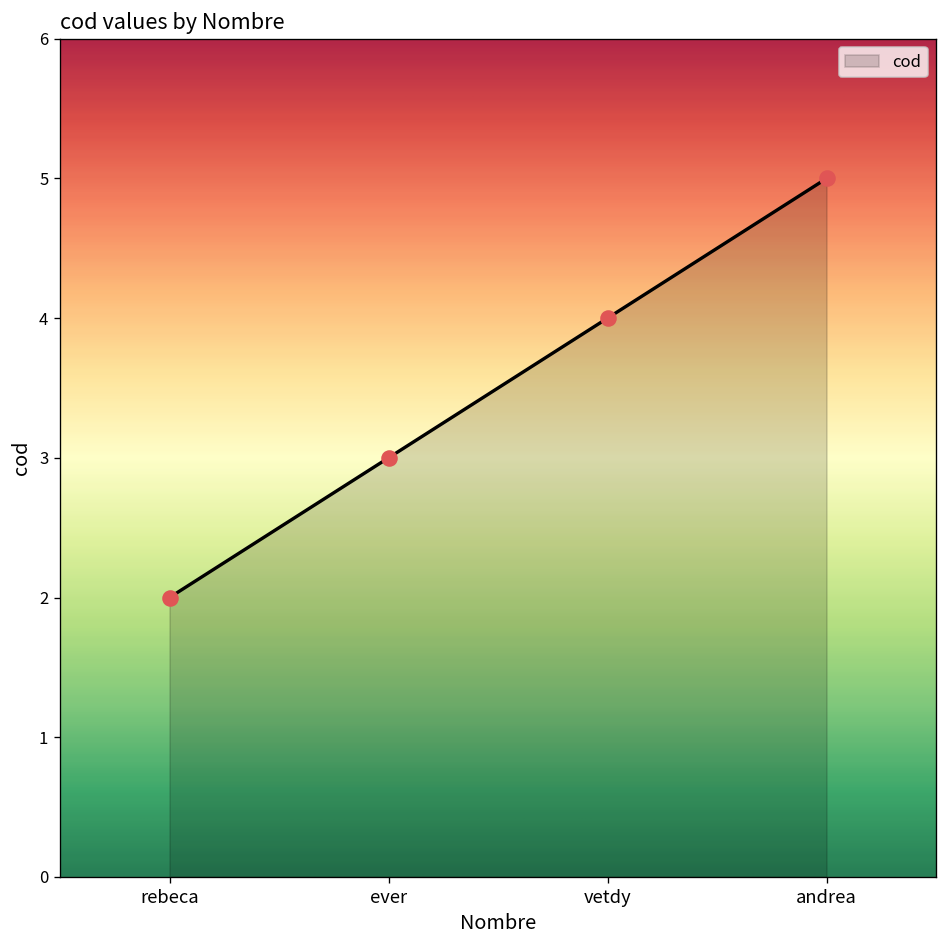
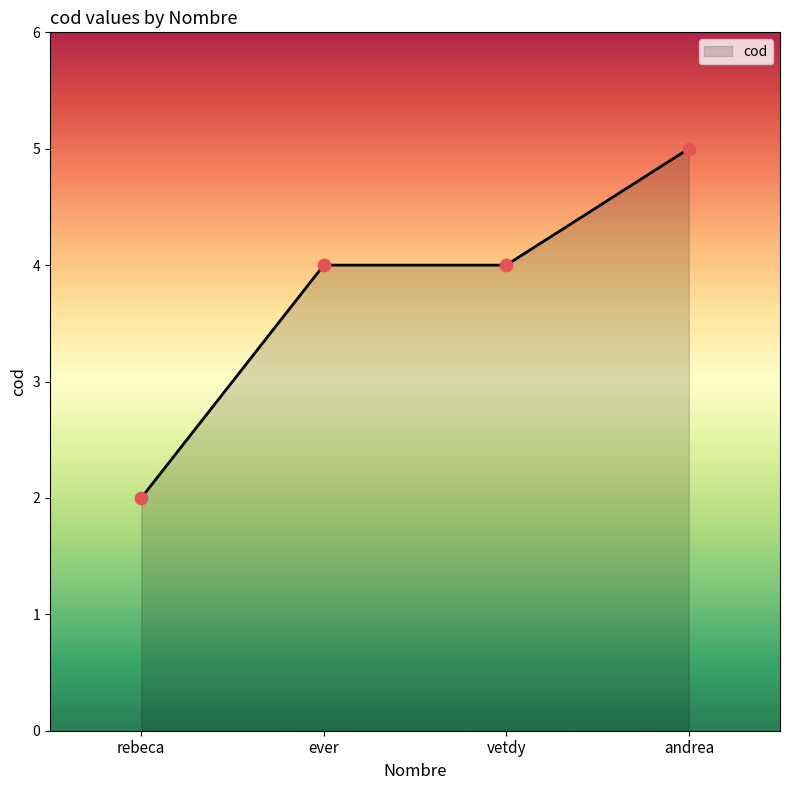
  {
    "rebeca": 2,
-   "ever": 3,
+   "ever": 4,
    "vetdy": 4,
    "andrea": 5
  }
